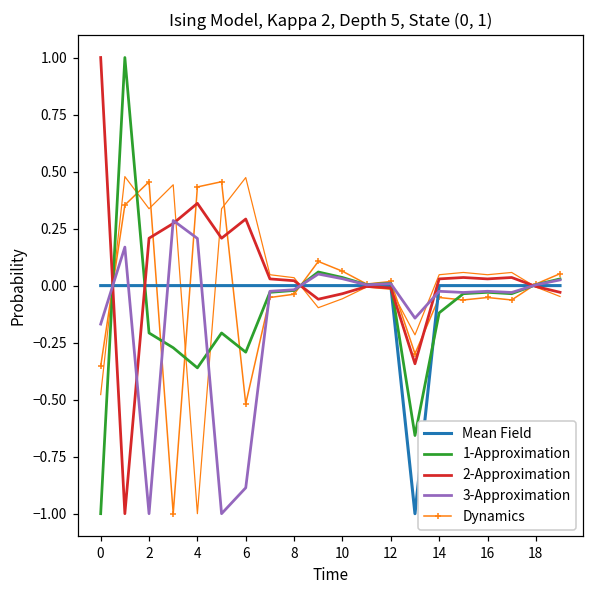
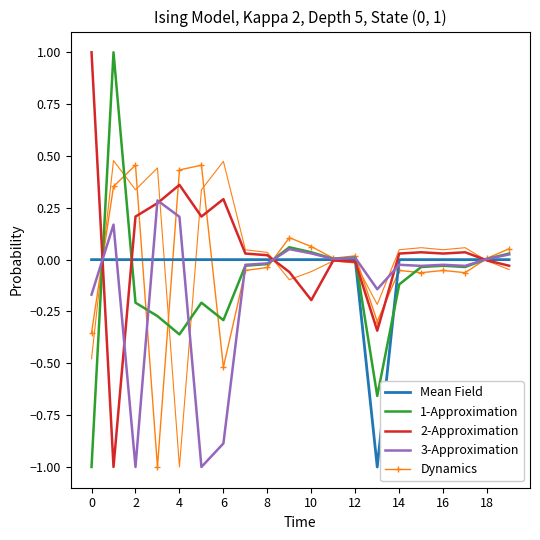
  {
    "Mean Field": {
      "0": 0.00,
      "2": 0.00,
      "4": 0.00,
      "6": 0.00,
      "8": 0.00,
      "10": 0.00,
      "14": 0.00,
      "16": 0.00
    },
    "1-Approximation": {
      "0": -1.00,
      "2": -0.21,
      "4": -0.36,
      "6": -0.29,
      "14": -0.12
    },
    "2-Approximation": {
      "0": 1.00,
      "2": 0.21,
      "4": 0.36,
      "6": 0.29,
      "8": 0.02,
-     "10": -0.04,
+     "10": -0.20,
      "14": 0.03,
      "16": 0.03
    },
    "3-Approximation": {
      "0": -0.17,
      "2": -1.00,
      "4": 0.21,
      "6": -0.89,
      "14": -0.02
    }
  }
